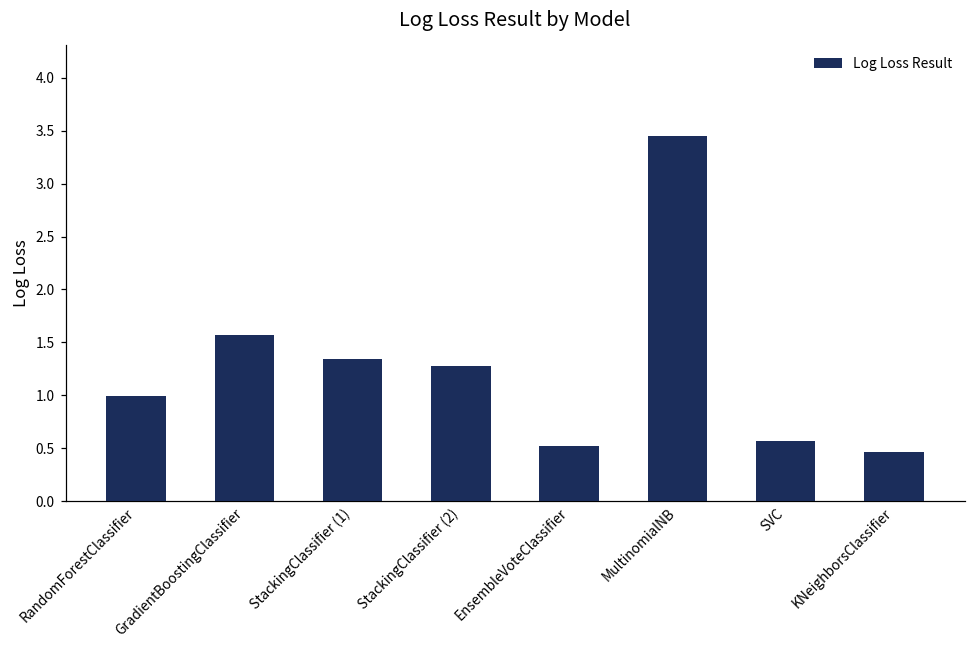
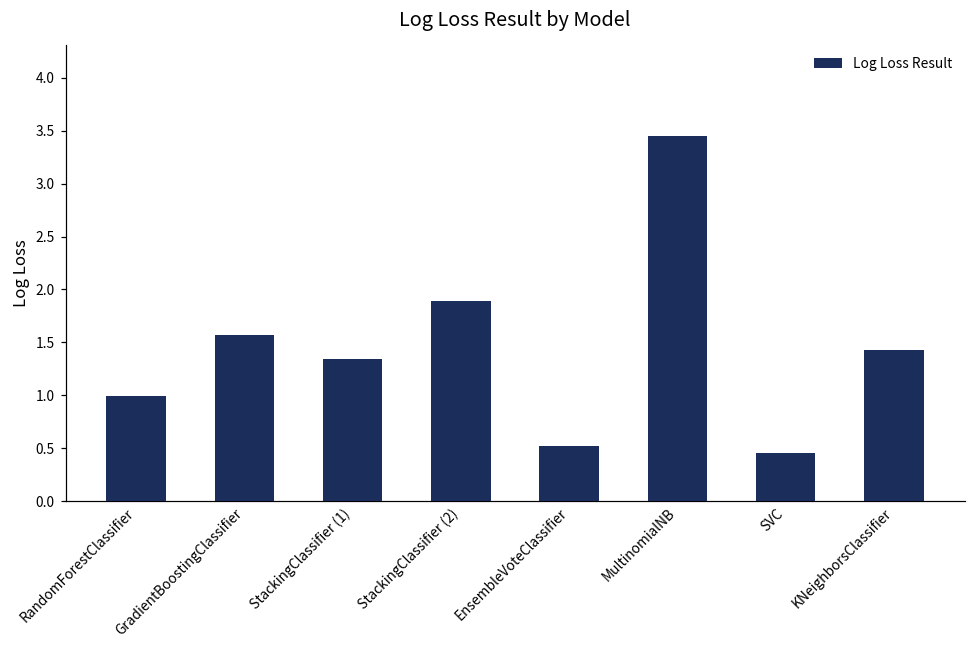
  {
    "RandomForestClassifier": 1.0,
    "GradientBoostingClassifier": 1.6,
    "StackingClassifier (1)": 1.3,
-   "StackingClassifier (2)": 1.3,
+   "StackingClassifier (2)": 1.9,
    "EnsembleVoteClassifier": 0.5,
    "MultinomialNB": 3.5,
-   "SVC": 0.6,
-   "KNeighborsClassifier": 0.5
+   "SVC": 0.5,
+   "KNeighborsClassifier": 1.4
  }
